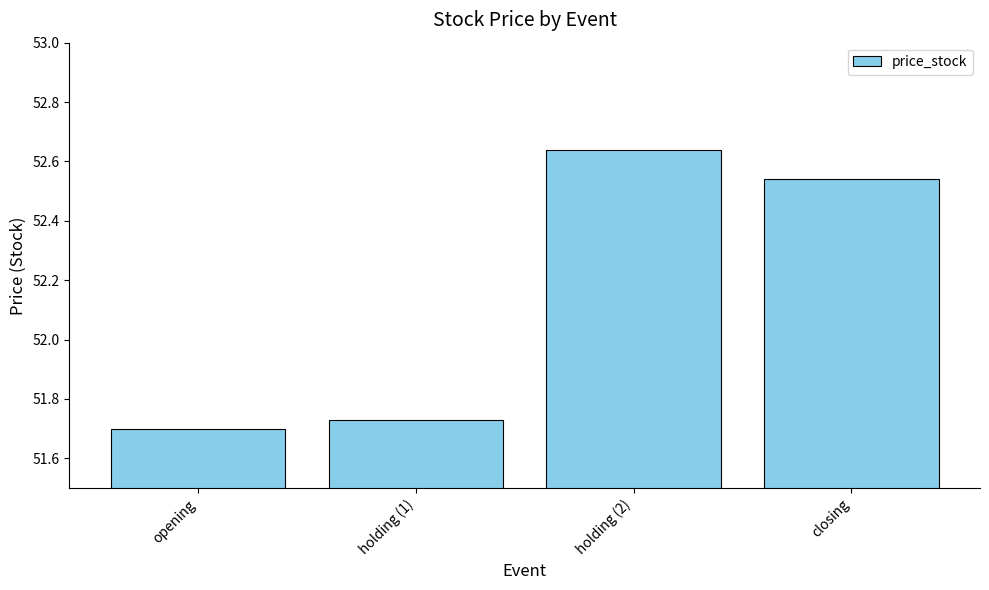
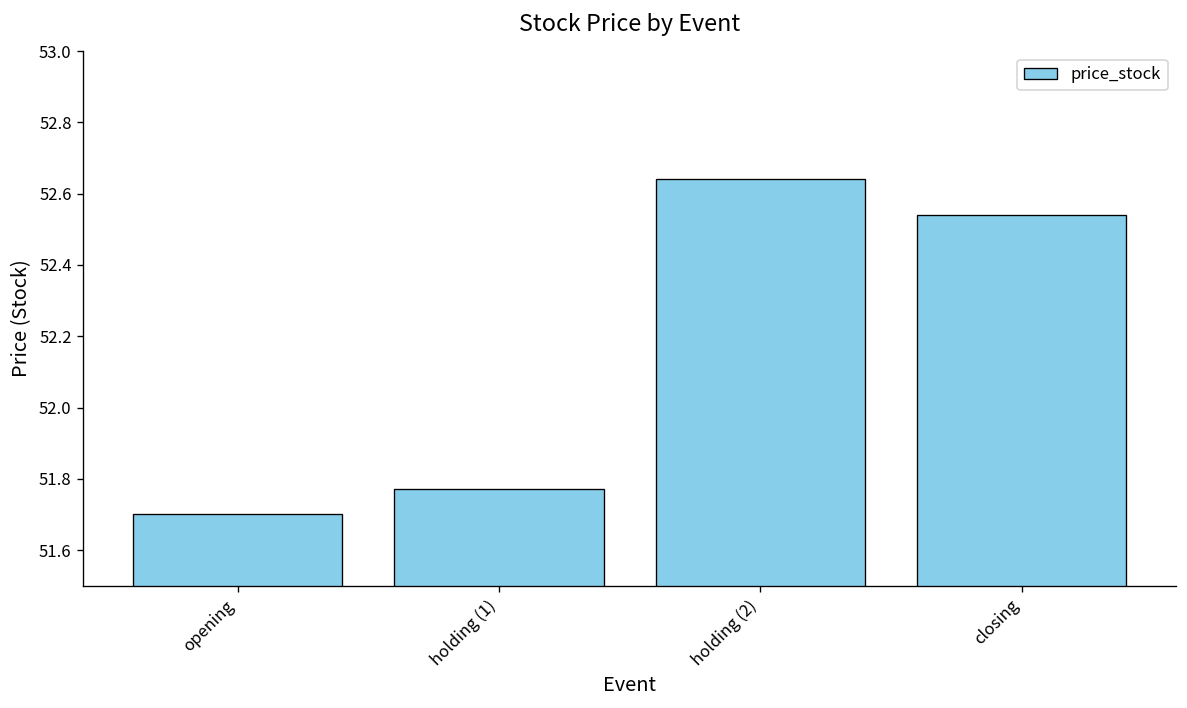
  {
    "opening": 51.70,
-   "holding (1)": 51.73,
+   "holding (1)": 51.77,
    "holding (2)": 52.64,
    "closing": 52.54
  }
